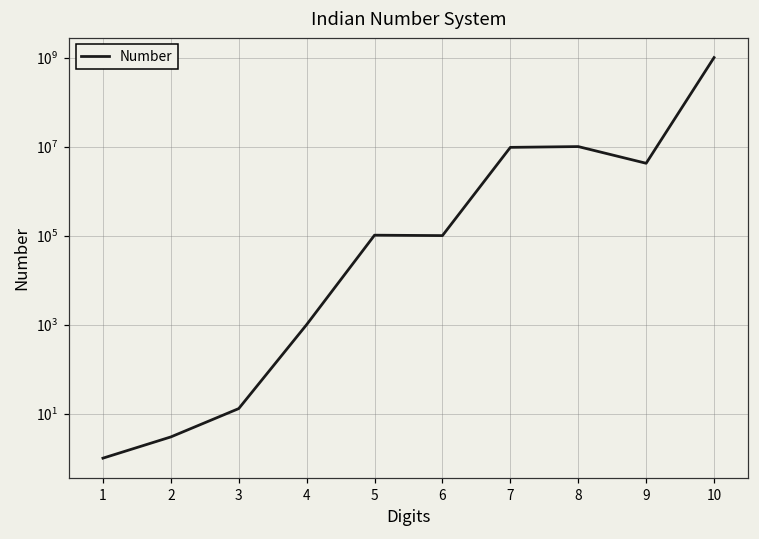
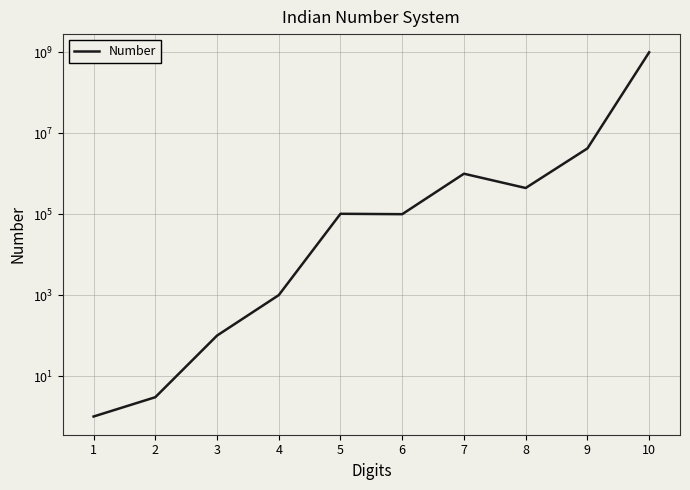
  {
    "1": 1,
    "2": 3,
-   "3": 13,
+   "3": 100,
    "4": 1000,
    "5": 100000,
    "6": 100000,
-   "7": 10000000,
-   "8": 10000000,
+   "7": 1000000,
+   "8": 400000,
    "9": 4000000,
    "10": 1000000000
  }
